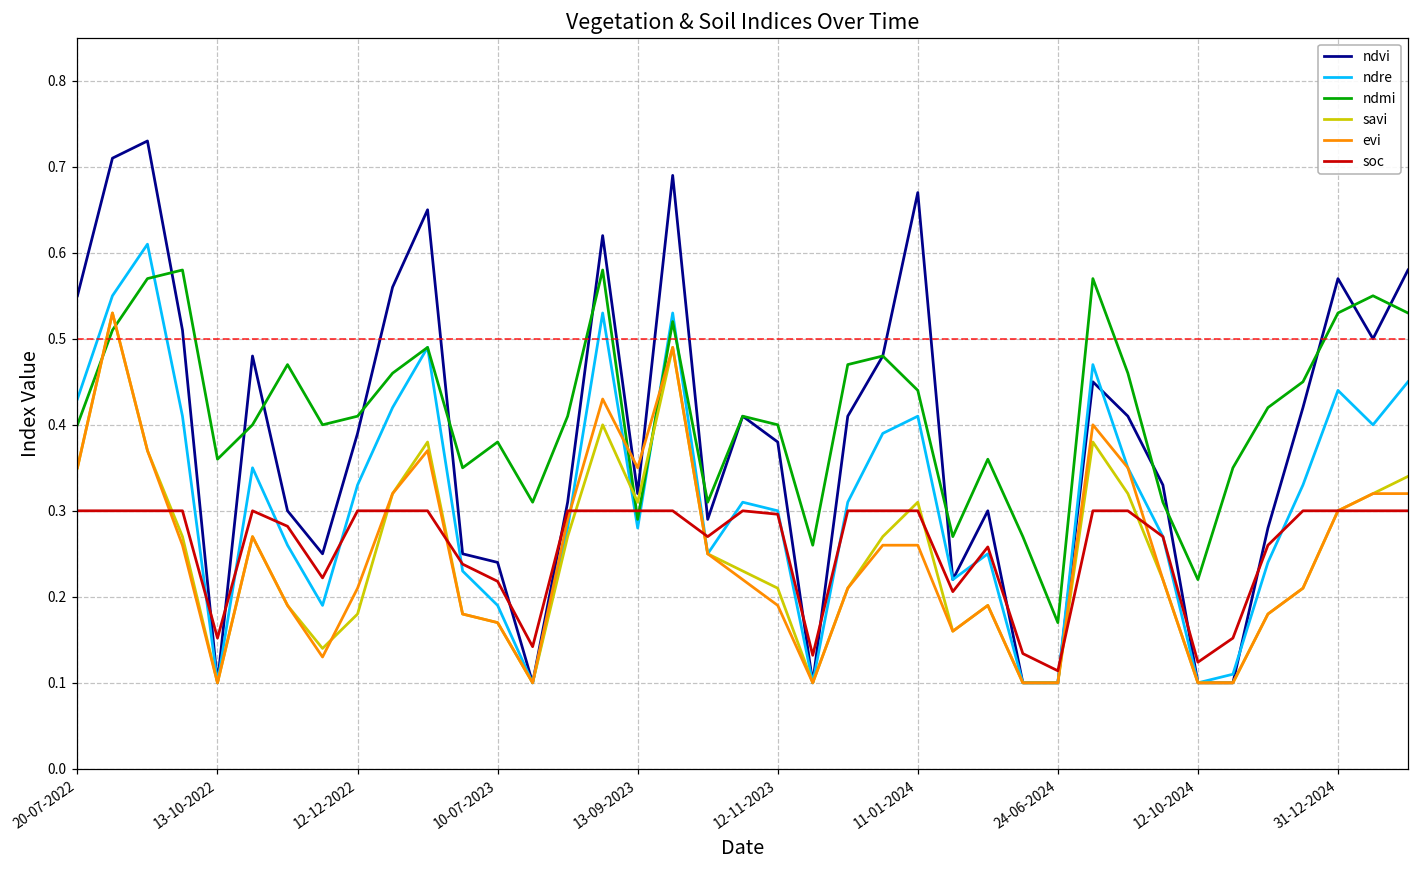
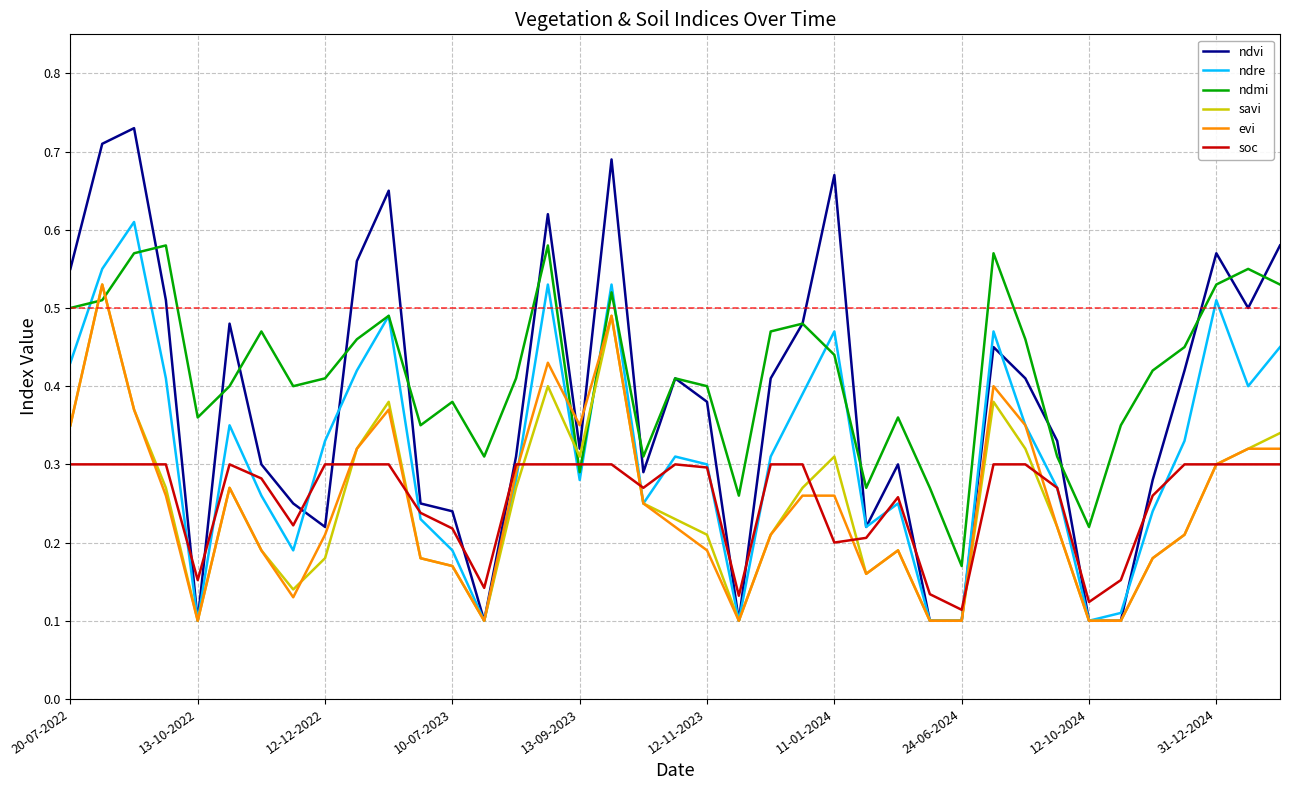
  {
    "ndvi": {
      "20-07-2022": 0.55,
-     "12-12-2022": 0.39,
+     "12-12-2022": 0.22,
      "10-07-2023": 0.24,
      "13-09-2023": 0.32,
      "12-11-2023": 0.38,
      "11-01-2024": 0.67,
      "31-12-2024": 0.57
    },
    "ndre": {
      "20-07-2022": 0.43,
      "12-12-2022": 0.33,
      "10-07-2023": 0.19,
      "13-09-2023": 0.28,
      "12-11-2023": 0.30,
-     "11-01-2024": 0.41,
-     "31-12-2024": 0.44
+     "11-01-2024": 0.47,
+     "31-12-2024": 0.51
    },
    "ndmi": {
-     "20-07-2022": 0.4,
+     "20-07-2022": 0.5,
      "13-10-2022": 0.36,
      "12-12-2022": 0.41,
      "10-07-2023": 0.38,
      "13-09-2023": 0.29,
      "12-11-2023": 0.4,
      "11-01-2024": 0.44,
      "24-06-2024": 0.17,
      "12-10-2024": 0.22,
      "31-12-2024": 0.53
    },
    "savi": {
      "12-12-2022": 0.18,
      "13-09-2023": 0.31,
      "12-11-2023": 0.21,
      "11-01-2024": 0.31
    },
    "evi": {
      "12-12-2022": 0.21,
      "13-09-2023": 0.35,
      "12-11-2023": 0.19,
      "11-01-2024": 0.26
    },
    "soc": {
      "20-07-2022": 0.3,
      "13-10-2022": 0.15,
      "12-12-2022": 0.3,
      "10-07-2023": 0.22,
      "13-09-2023": 0.3,
      "12-11-2023": 0.30,
-     "11-01-2024": 0.3,
+     "11-01-2024": 0.2,
      "24-06-2024": 0.11,
      "12-10-2024": 0.12
    }
  }
